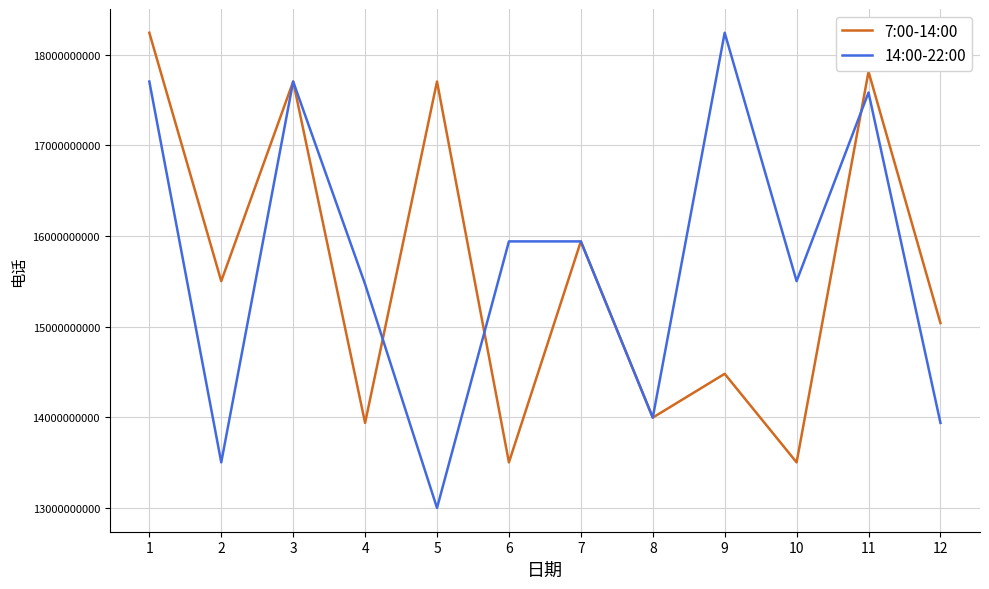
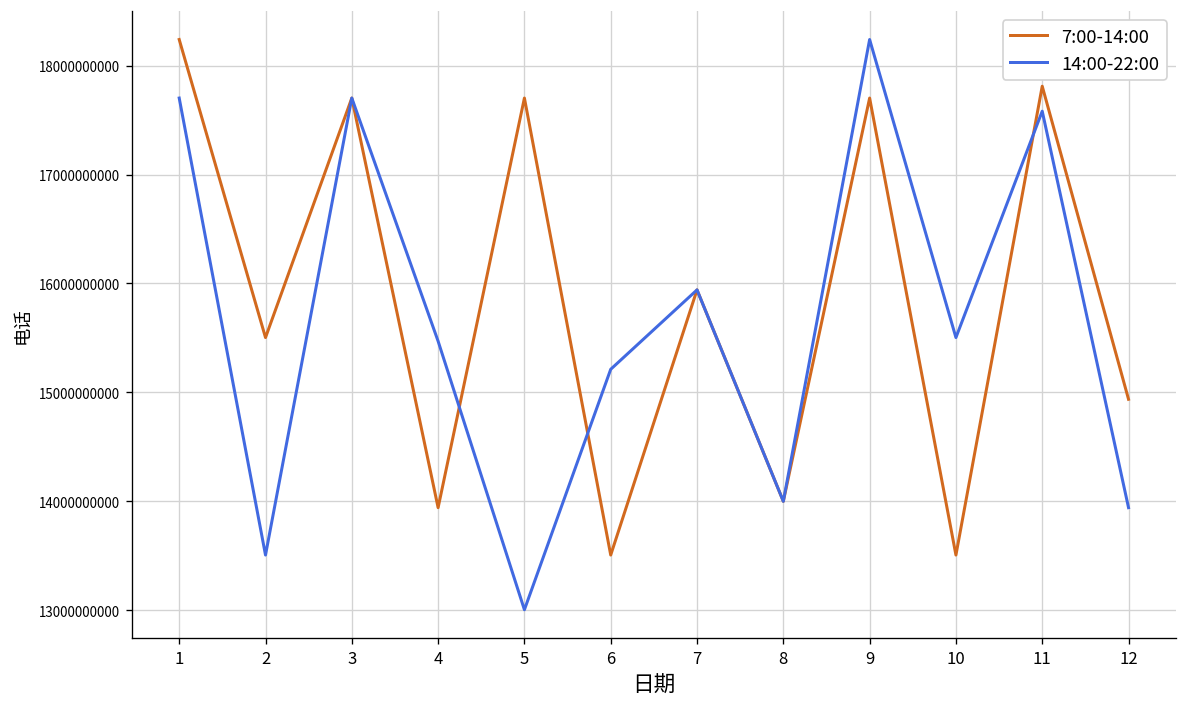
  {
    "7:00-14:00": {
      "1": 18200000000,
      "2": 15500000000,
      "4": 13900000000,
      "5": 17700000000,
      "6": 13500000000,
-     "9": 14500000000,
+     "9": 17700000000,
      "10": 13500000000,
      "11": 17800000000,
-     "12": 15000000000
+     "12": 14900000000
    },
    "14:00-22:00": {
      "1": 17700000000,
      "2": 13500000000,
      "4": 15500000000,
      "5": 13000000000,
-     "6": 15900000000,
+     "6": 15200000000,
      "9": 18200000000,
      "10": 15500000000,
      "11": 17600000000,
      "12": 13900000000
    }
  }
